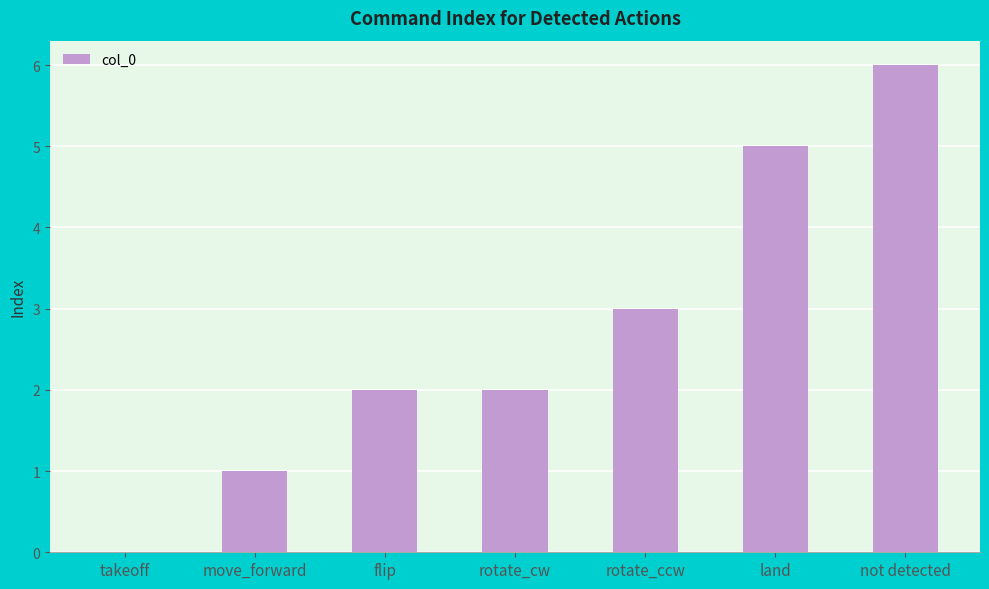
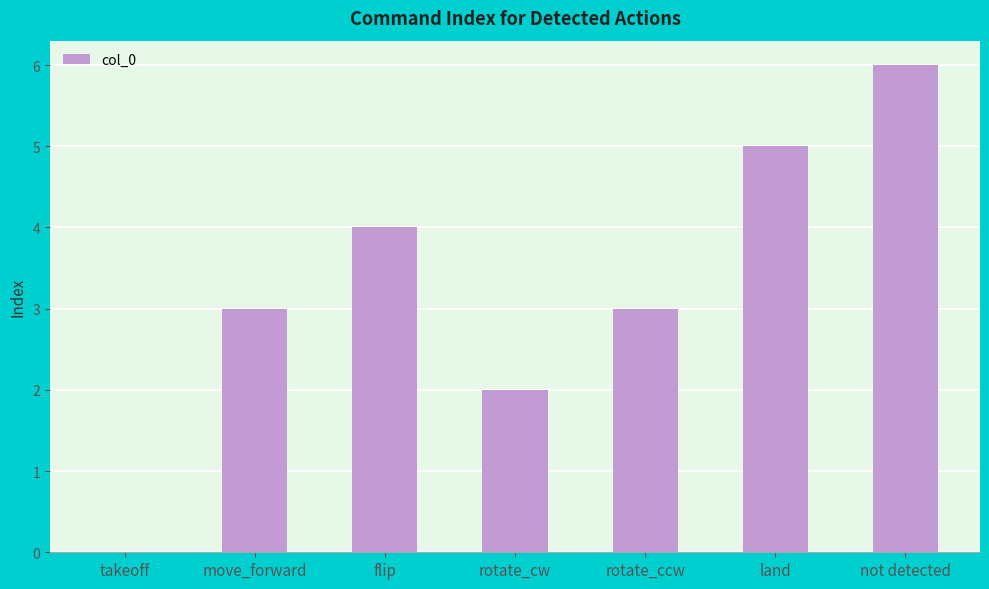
  {
    "takeoff": 0,
-   "move_forward": 1,
-   "flip": 2,
+   "move_forward": 3,
+   "flip": 4,
    "rotate_cw": 2,
    "rotate_ccw": 3,
    "land": 5,
    "not detected": 6
  }
